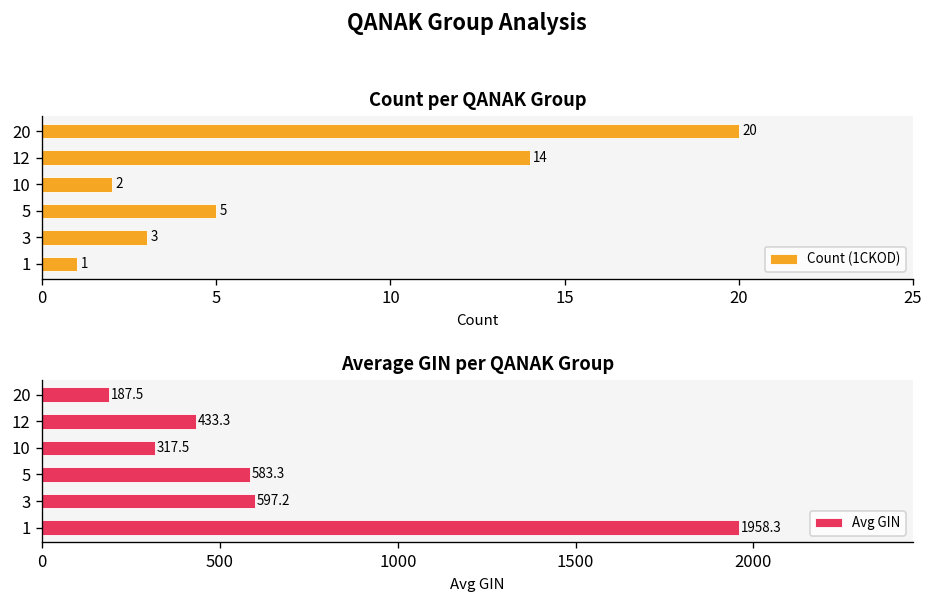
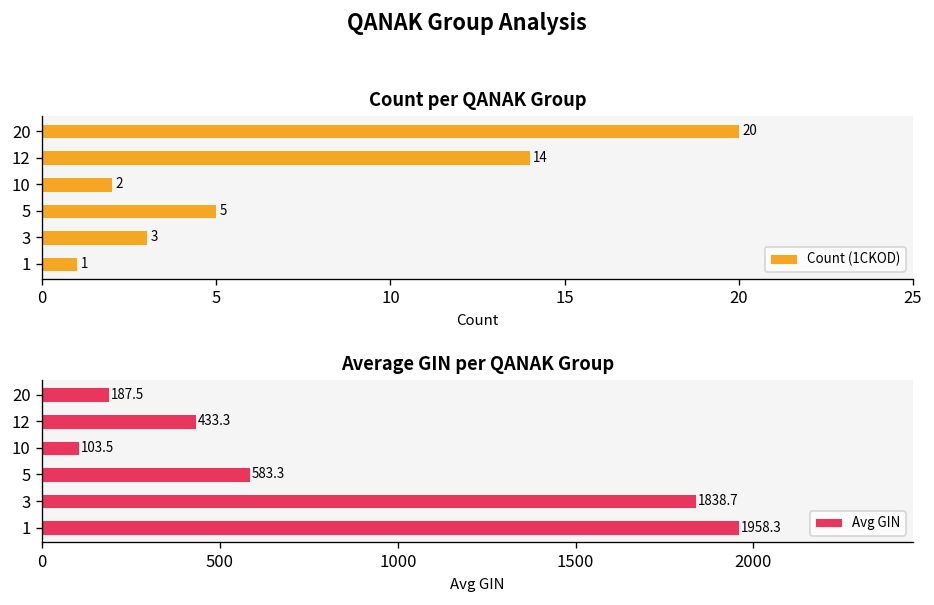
  {
    "Count per QANAK Group": {
      "20": 20,
      "12": 14,
      "10": 2,
      "5": 5,
      "3": 3,
      "1": 1
    },
    "Average GIN per QANAK Group": {
      "20": 187.5,
      "12": 433.3,
-     "10": 317.5,
+     "10": 103.5,
      "5": 583.3,
-     "3": 597.2,
+     "3": 1838.7,
      "1": 1958.3
    }
  }
